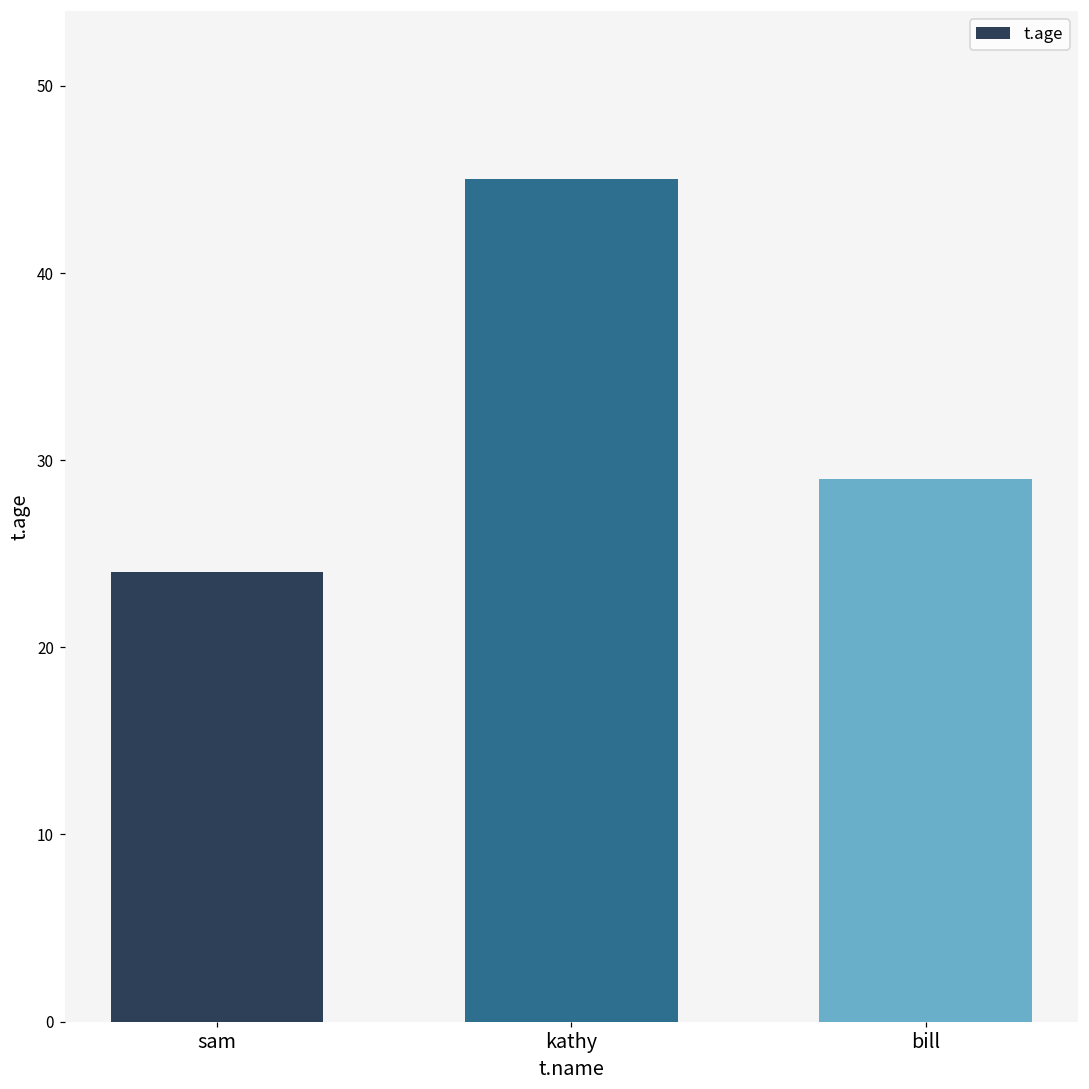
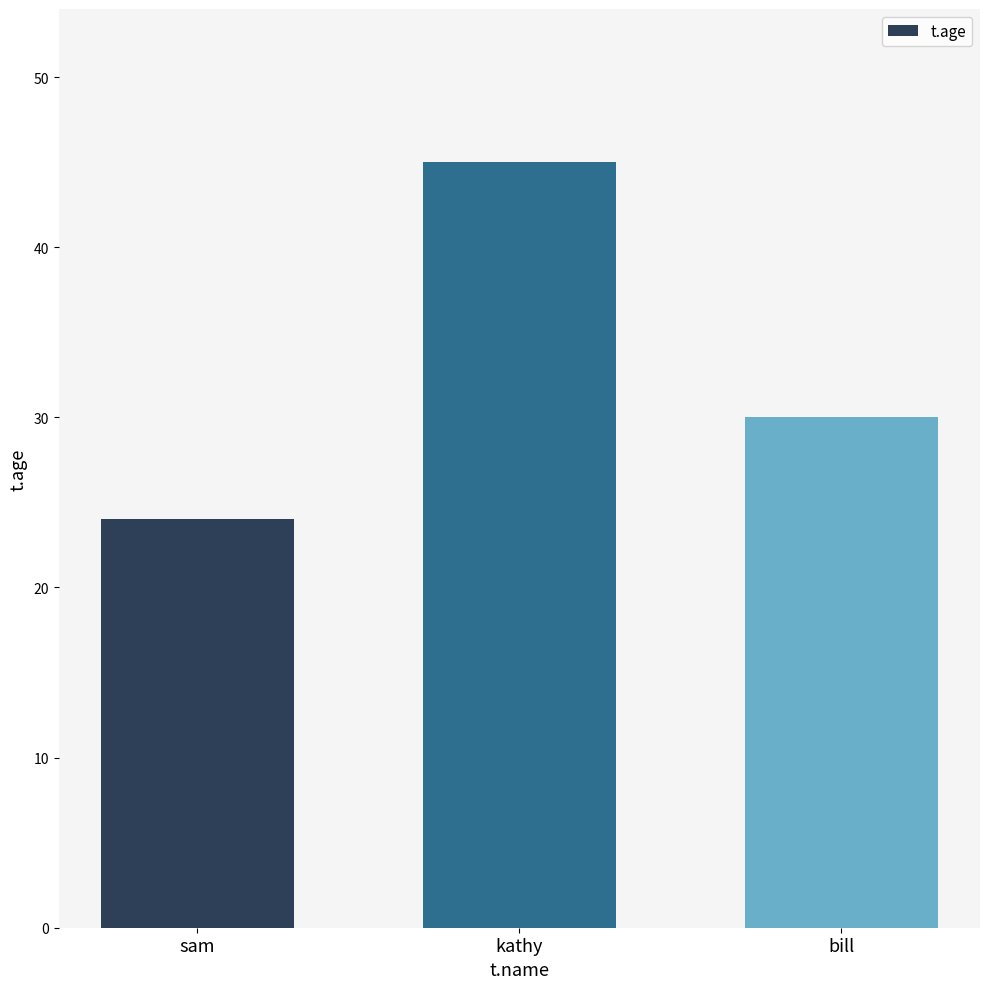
  {
    "sam": 24,
    "kathy": 45,
-   "bill": 29
+   "bill": 30
  }
